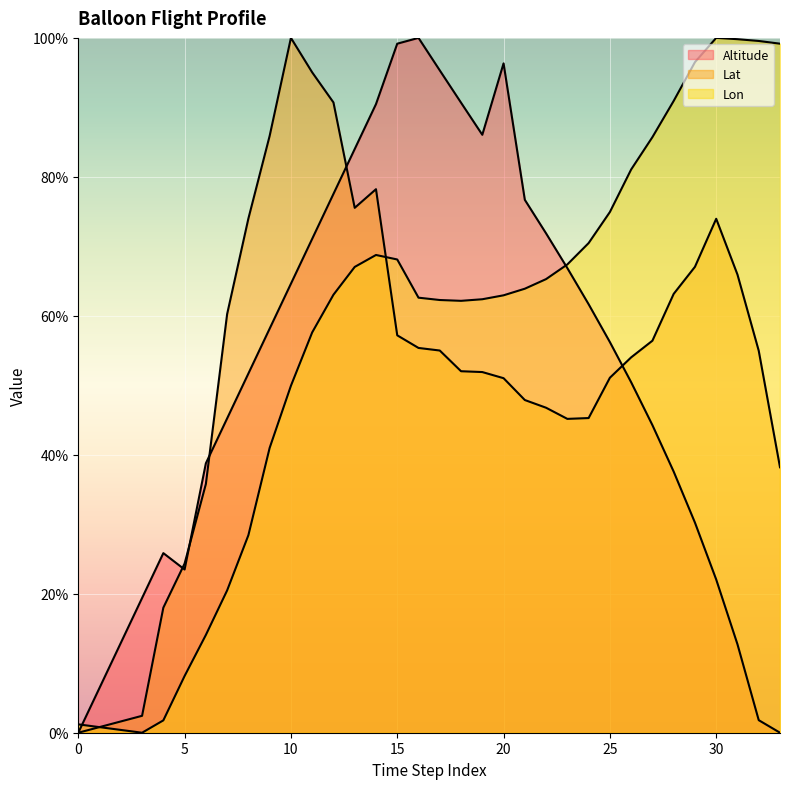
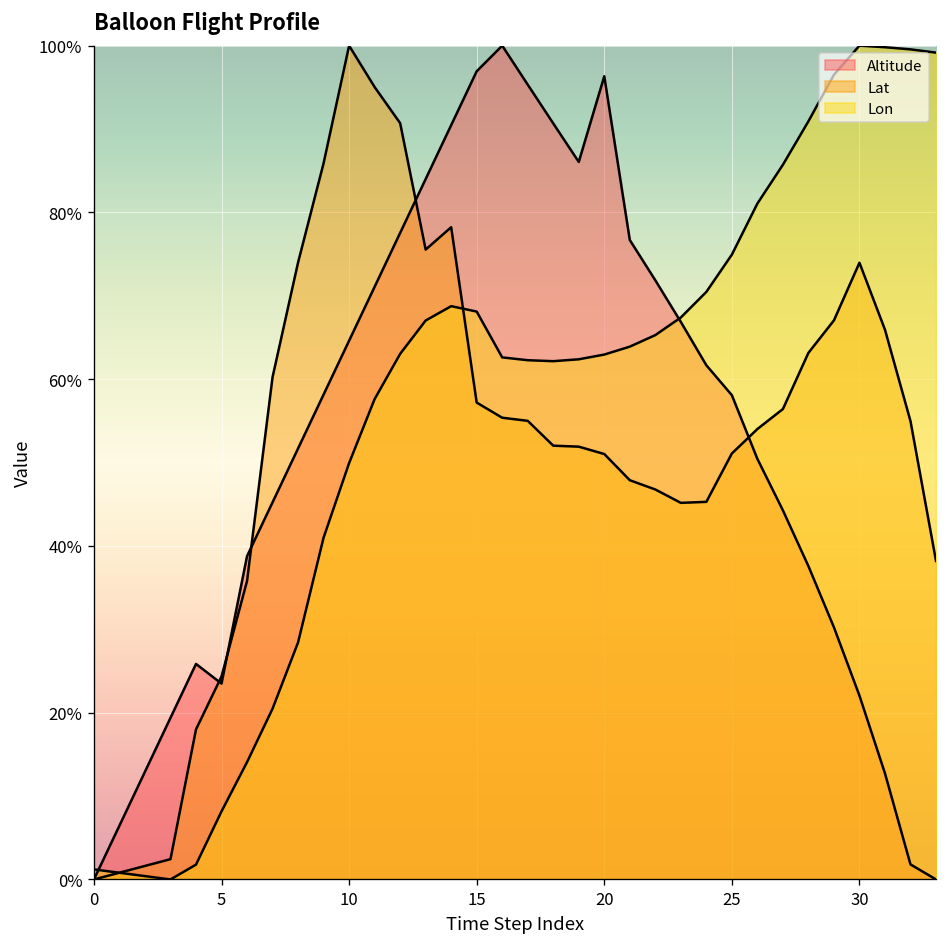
  {
    "Altitude": {
      "5": "23%",
      "10": "65%",
-     "15": "99%",
+     "15": "97%",
      "20": "96%",
-     "25": "56%",
+     "25": "58%",
      "30": "22%"
    }
  }
